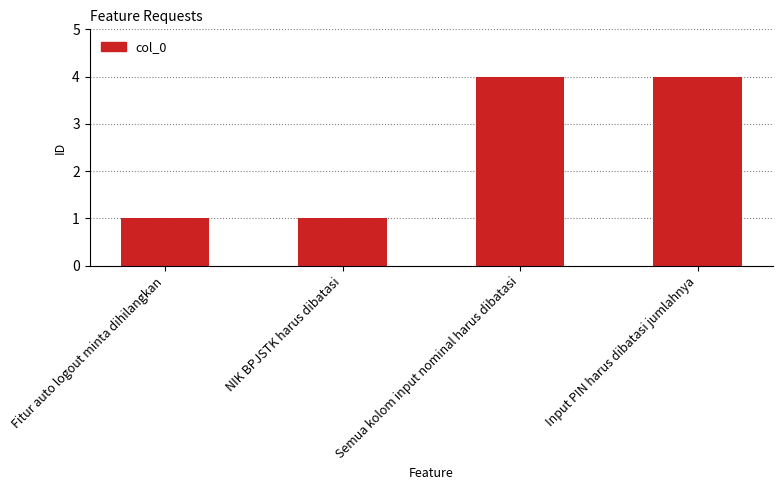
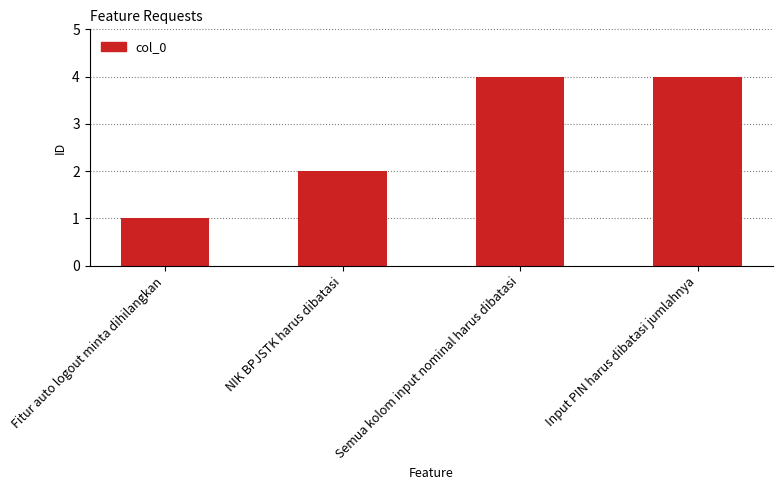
  {
    "Fitur auto logout minta dihilangkan": 1,
-   "NIK BPJSTK harus dibatasi": 1,
+   "NIK BPJSTK harus dibatasi": 2,
    "Semua kolom input nominal harus dibatasi": 4,
    "Input PIN harus dibatasi jumlahnya": 4
  }
